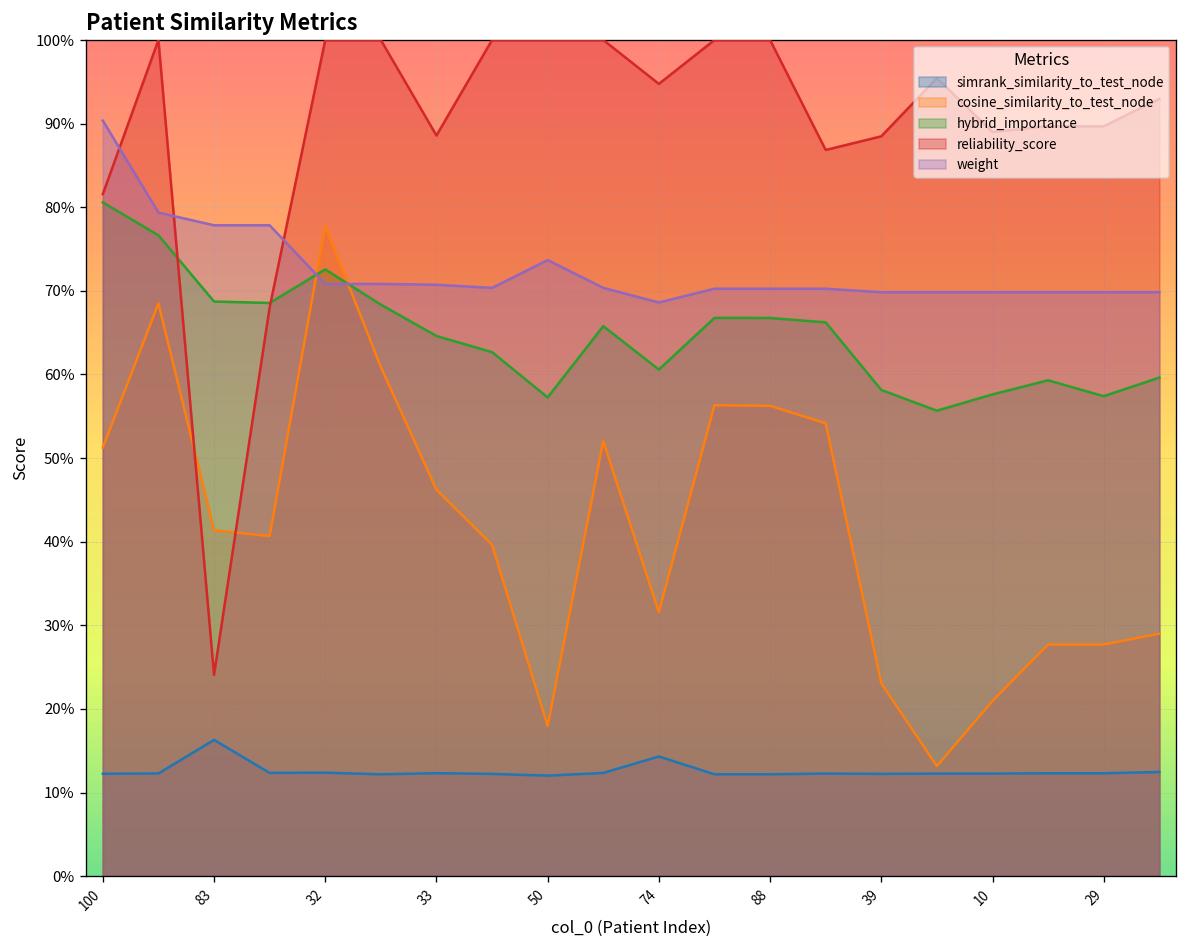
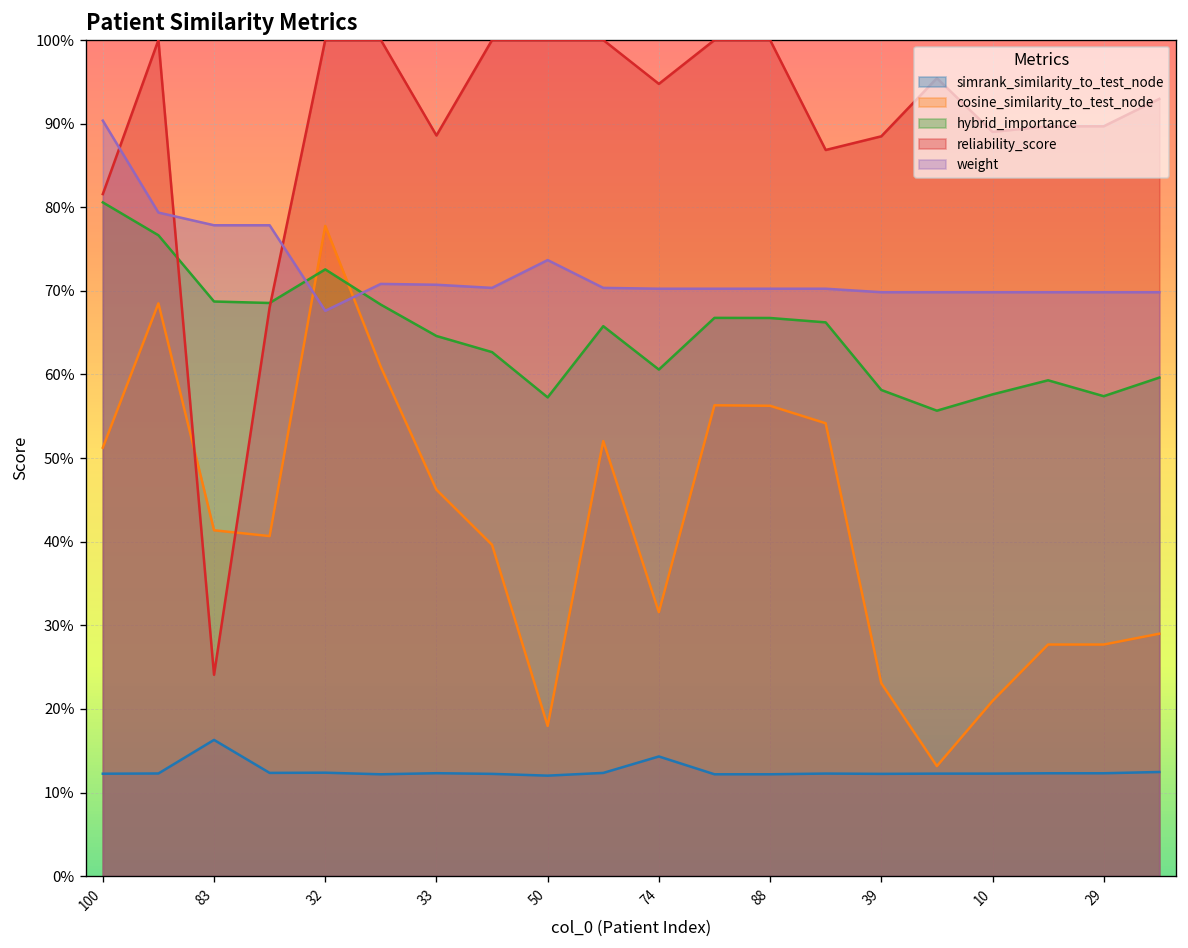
  {
    "simrank_similarity_to_test_node": {
      "100": "12%",
      "83": "16%",
      "32": "12%",
      "33": "12%",
      "50": "12%",
      "74": "14%",
      "88": "12%",
      "39": "12%",
      "10": "12%",
      "29": "12%"
    },
    "hybrid_importance": {
      "100": "81%",
      "83": "69%",
      "32": "73%",
      "33": "65%",
      "50": "57%",
      "74": "61%",
      "88": "67%",
      "39": "58%",
      "10": "58%",
      "29": "57%"
    },
    "weight": {
      "100": "90%",
      "83": "78%",
-     "32": "71%",
+     "32": "68%",
      "33": "71%",
      "50": "74%",
-     "74": "69%",
+     "74": "70%",
      "88": "70%",
      "39": "70%",
      "10": "70%",
      "29": "70%"
    }
  }
